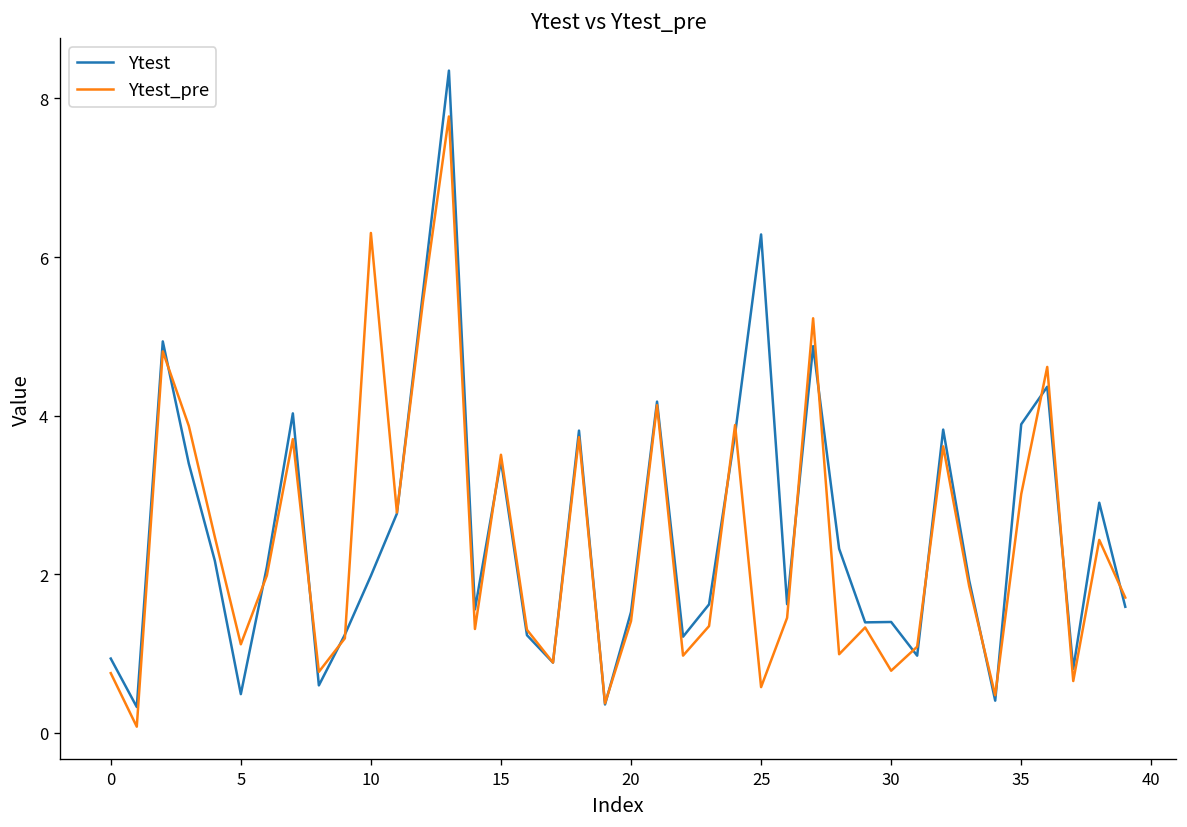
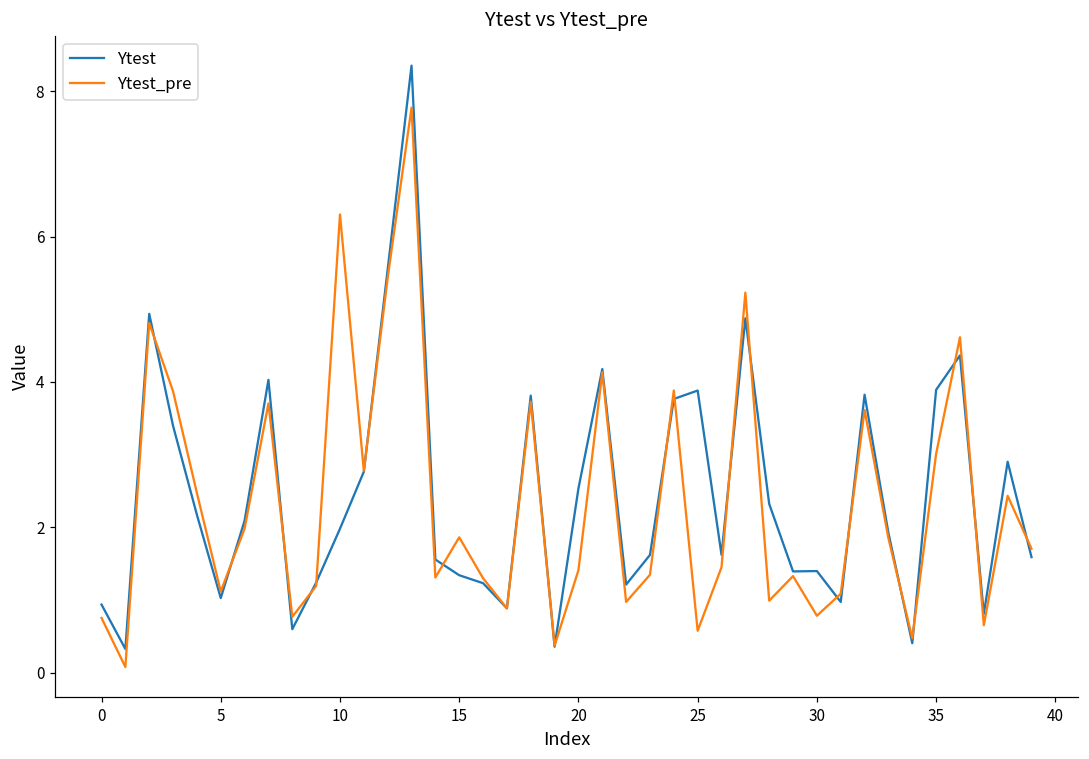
  {
    "Ytest": {
      "0": 0.9,
-     "5": 0.5,
+     "5": 1.0,
      "10": 2.0,
-     "15": 3.4,
-     "20": 1.5,
-     "25": 6.3,
+     "15": 1.3,
+     "20": 2.5,
+     "25": 3.9,
      "30": 1.4,
      "35": 3.9
    },
    "Ytest_pre": {
      "0": 0.8,
      "5": 1.1,
      "10": 6.3,
-     "15": 3.5,
+     "15": 1.9,
      "20": 1.4,
      "25": 0.6,
      "30": 0.8,
      "35": 3.0
    }
  }
